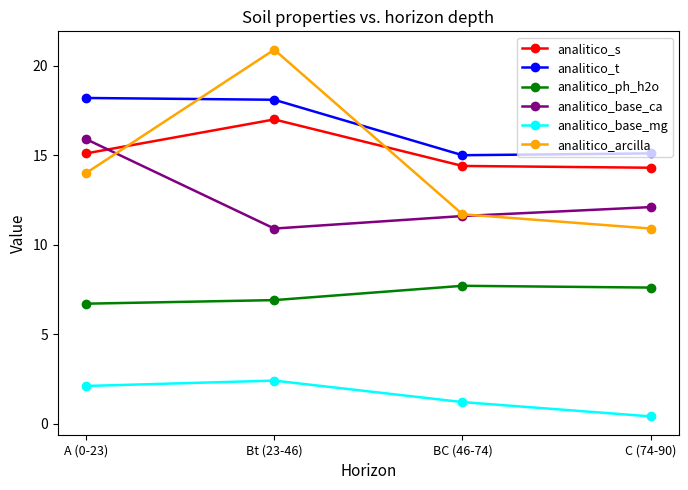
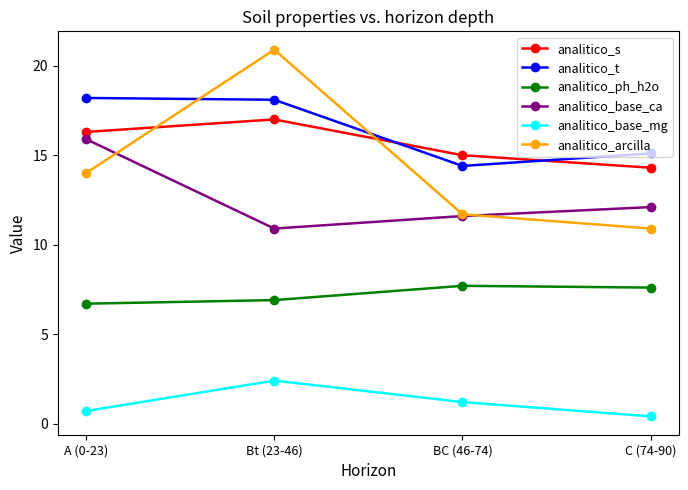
  {
    "analitico_s": {
-     "A (0-23)": 15.1,
+     "A (0-23)": 16.3,
      "Bt (23-46)": 17.0,
-     "BC (46-74)": 14.4,
+     "BC (46-74)": 15.0,
      "C (74-90)": 14.3
    },
    "analitico_t": {
      "A (0-23)": 18.2,
      "Bt (23-46)": 18.1,
-     "BC (46-74)": 15.0
+     "BC (46-74)": 14.4
    },
    "analitico_ph_h2o": {
      "A (0-23)": 6.7,
      "Bt (23-46)": 6.9,
      "BC (46-74)": 7.7,
      "C (74-90)": 7.6
    },
    "analitico_base_ca": {
      "A (0-23)": 15.9,
      "Bt (23-46)": 10.9,
      "C (74-90)": 12.1
    },
    "analitico_base_mg": {
-     "A (0-23)": 2.1,
+     "A (0-23)": 0.7,
      "Bt (23-46)": 2.4,
      "BC (46-74)": 1.2,
      "C (74-90)": 0.4
    },
    "analitico_arcilla": {
      "A (0-23)": 14.0,
      "Bt (23-46)": 20.9,
      "C (74-90)": 10.9
    }
  }
